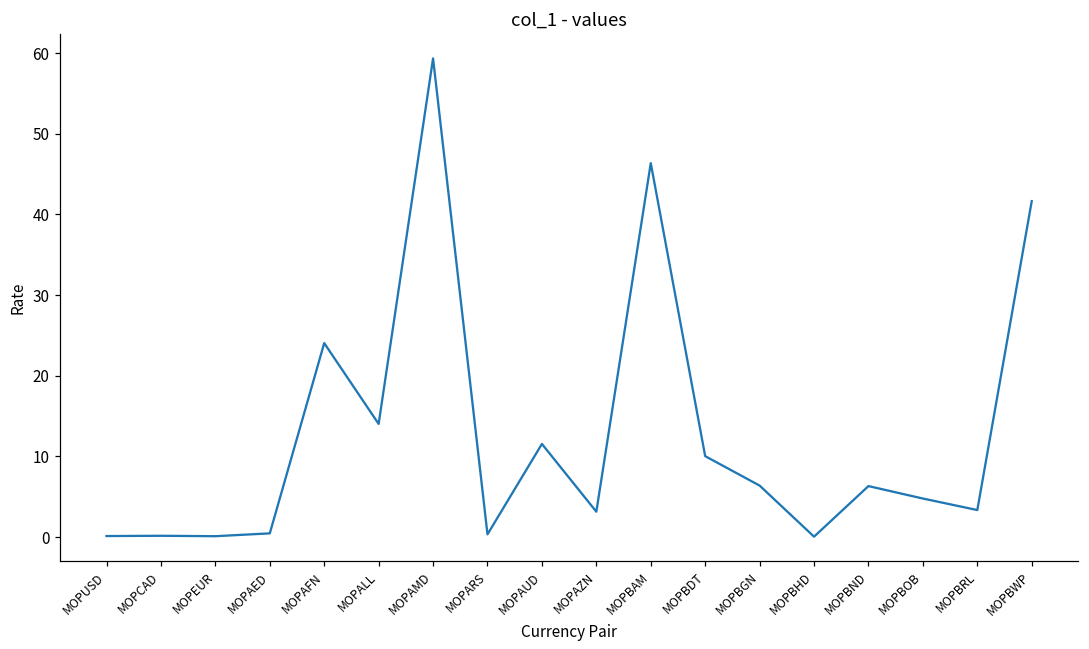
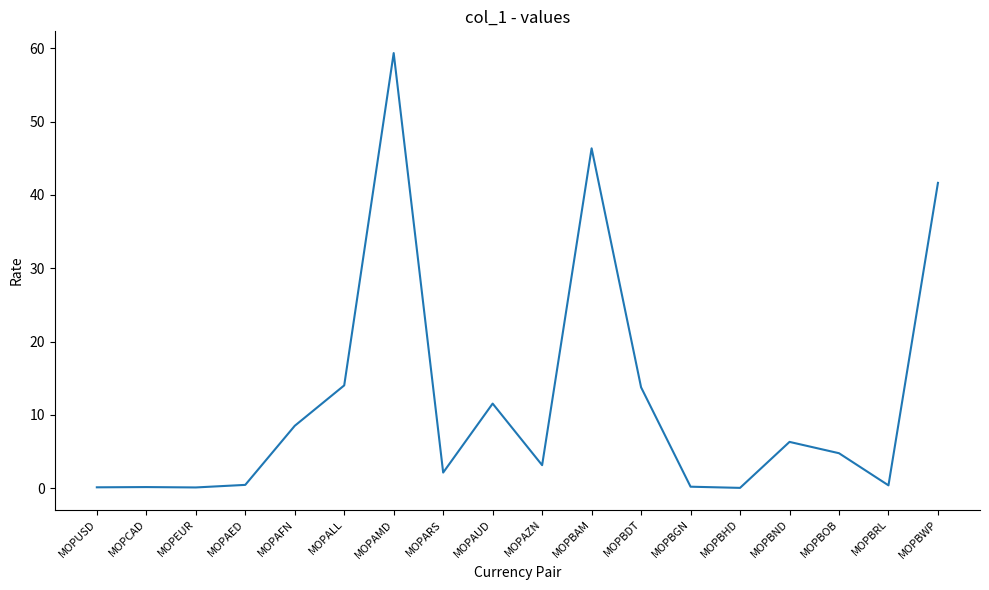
  {
    "MOPUSD": 0,
    "MOPCAD": 0,
    "MOPEUR": 0,
    "MOPAED": 0,
-   "MOPAFN": 24,
+   "MOPAFN": 9,
    "MOPALL": 14,
    "MOPAMD": 59,
-   "MOPARS": 0,
+   "MOPARS": 2,
    "MOPAUD": 12,
    "MOPAZN": 3,
    "MOPBAM": 46,
-   "MOPBDT": 10,
-   "MOPBGN": 6,
+   "MOPBDT": 14,
+   "MOPBGN": 0,
    "MOPBHD": 0,
    "MOPBND": 6,
    "MOPBOB": 5,
-   "MOPBRL": 3,
+   "MOPBRL": 0,
    "MOPBWP": 42
  }
